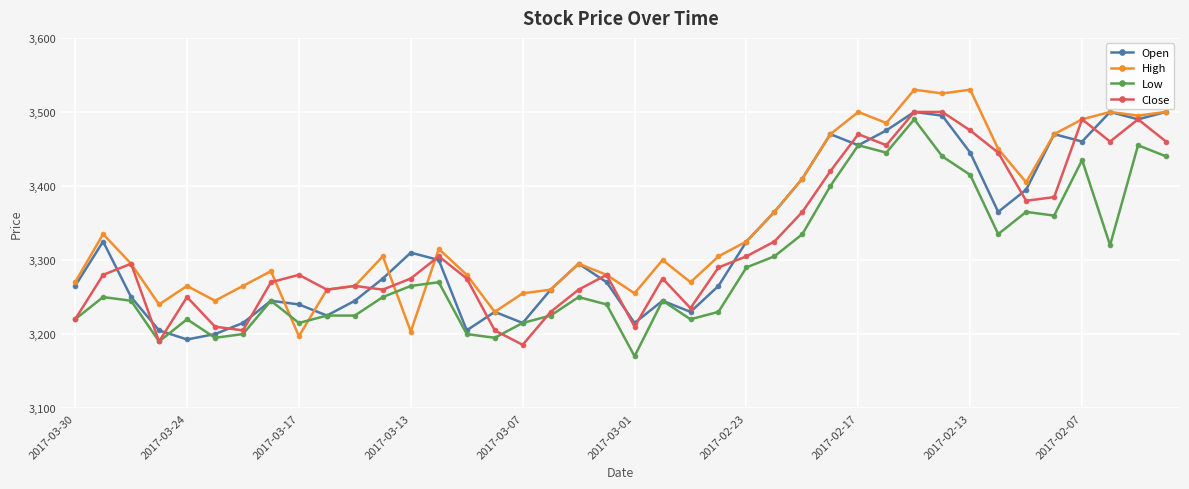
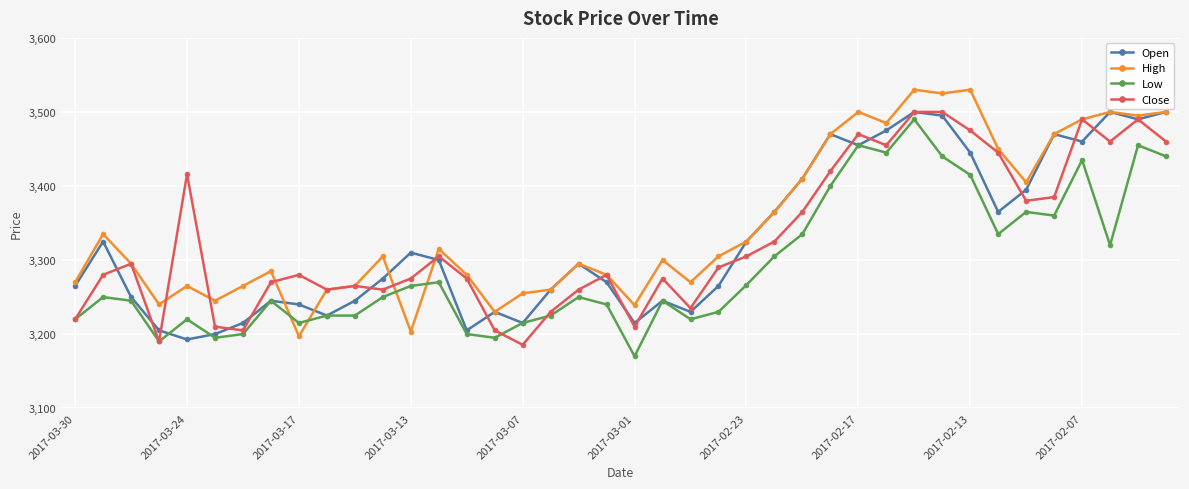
  {
    "Open": {
      "2017-03-30": "3,270",
      "2017-03-24": "3,190",
      "2017-03-17": "3,240",
      "2017-03-13": "3,310",
      "2017-03-01": "3,220",
      "2017-02-13": "3,450",
      "2017-02-07": "3,460"
    },
    "High": {
      "2017-03-30": "3,270",
      "2017-03-24": "3,270",
      "2017-03-17": "3,200",
      "2017-03-13": "3,200",
      "2017-03-07": "3,260",
-     "2017-03-01": "3,260",
+     "2017-03-01": "3,240",
      "2017-02-17": "3,500",
      "2017-02-13": "3,530"
    },
    "Low": {
      "2017-03-24": "3,220",
      "2017-03-17": "3,220",
      "2017-03-13": "3,270",
      "2017-03-01": "3,170",
-     "2017-02-23": "3,290",
+     "2017-02-23": "3,270",
      "2017-02-13": "3,420",
      "2017-02-07": "3,440"
    },
    "Close": {
-     "2017-03-24": "3,250",
+     "2017-03-24": "3,420",
      "2017-03-17": "3,280",
      "2017-03-13": "3,280",
      "2017-03-07": "3,190",
      "2017-03-01": "3,210",
      "2017-02-23": "3,310",
      "2017-02-17": "3,470",
      "2017-02-13": "3,480"
    }
  }
